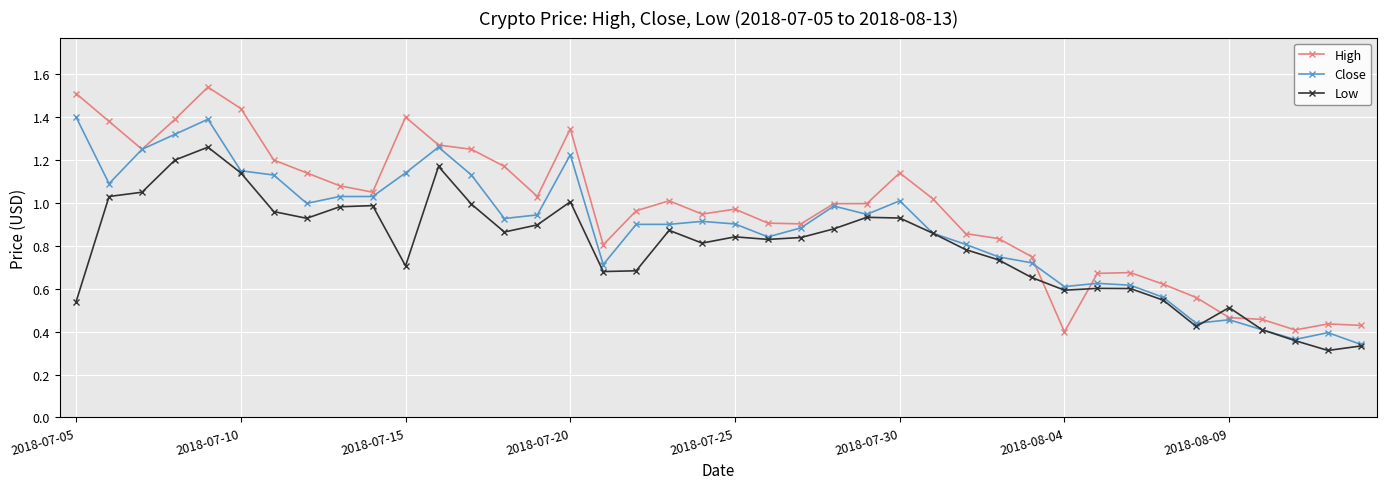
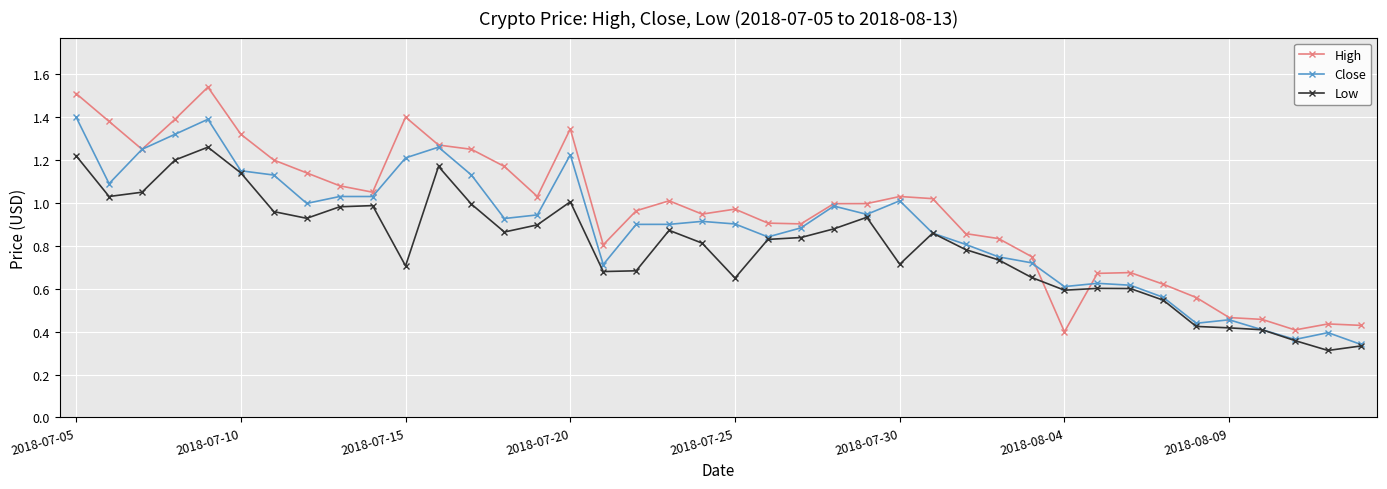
  {
    "High": {
      "2018-07-05": 1.51,
-     "2018-07-10": 1.44,
+     "2018-07-10": 1.32,
      "2018-07-15": 1.40,
      "2018-07-20": 1.35,
      "2018-07-25": 0.97,
-     "2018-07-30": 1.14,
+     "2018-07-30": 1.03,
      "2018-08-04": 0.40
    },
    "Close": {
      "2018-07-05": 1.40,
-     "2018-07-15": 1.14,
+     "2018-07-15": 1.21,
      "2018-07-20": 1.22,
      "2018-07-25": 0.90,
      "2018-07-30": 1.01,
      "2018-08-04": 0.61
    },
    "Low": {
-     "2018-07-05": 0.54,
+     "2018-07-05": 1.22,
      "2018-07-15": 0.71,
      "2018-07-20": 1.01,
-     "2018-07-25": 0.84,
-     "2018-07-30": 0.93,
+     "2018-07-25": 0.65,
+     "2018-07-30": 0.71,
      "2018-08-04": 0.59,
-     "2018-08-09": 0.51
+     "2018-08-09": 0.42
    }
  }
